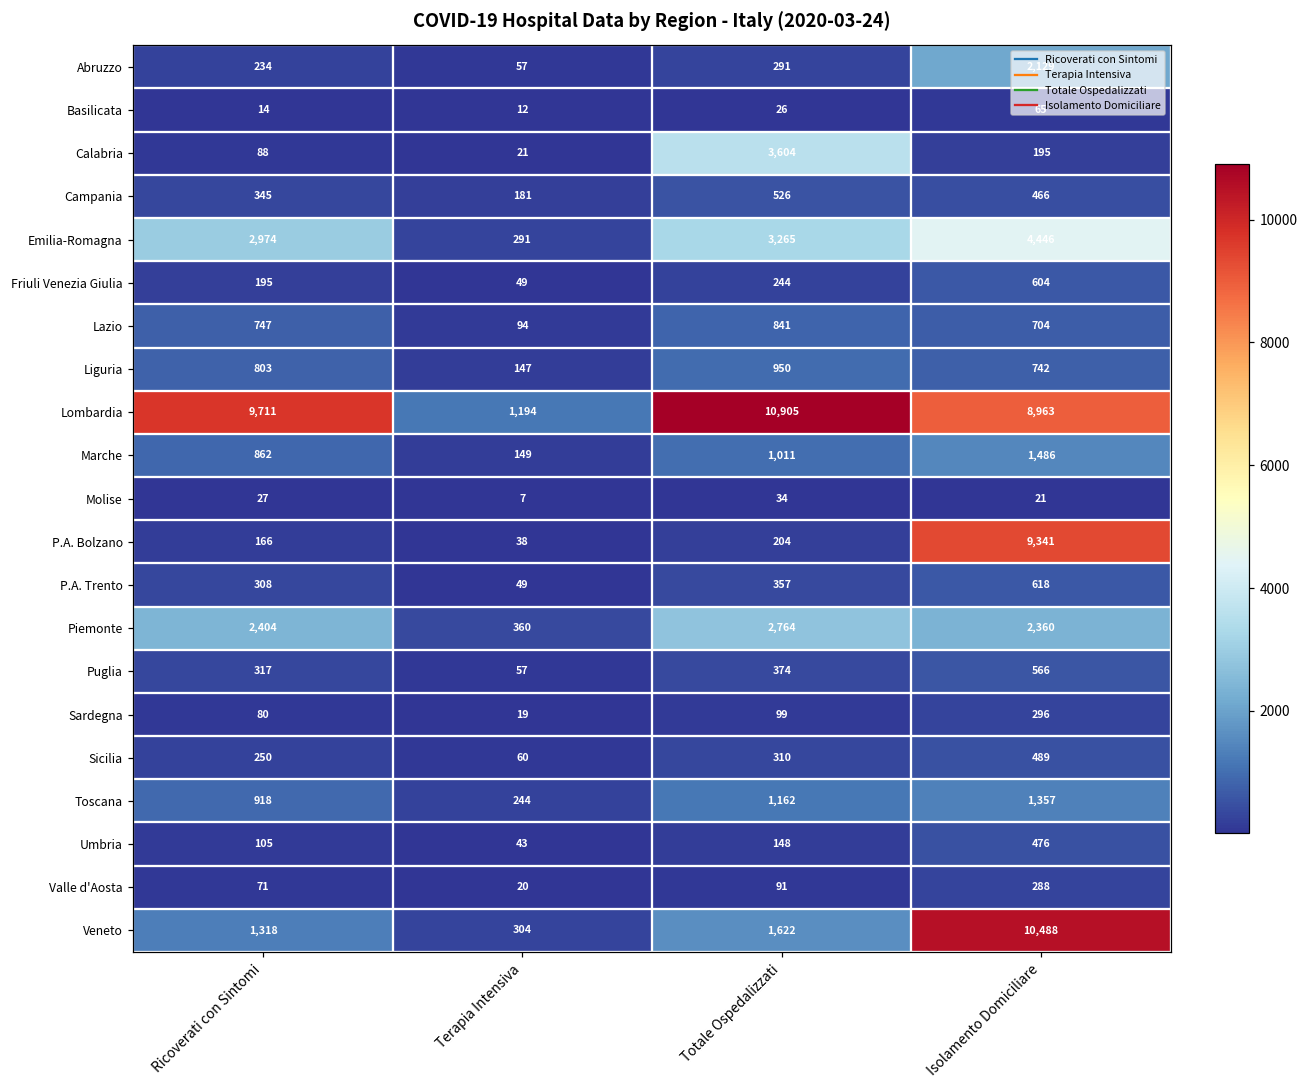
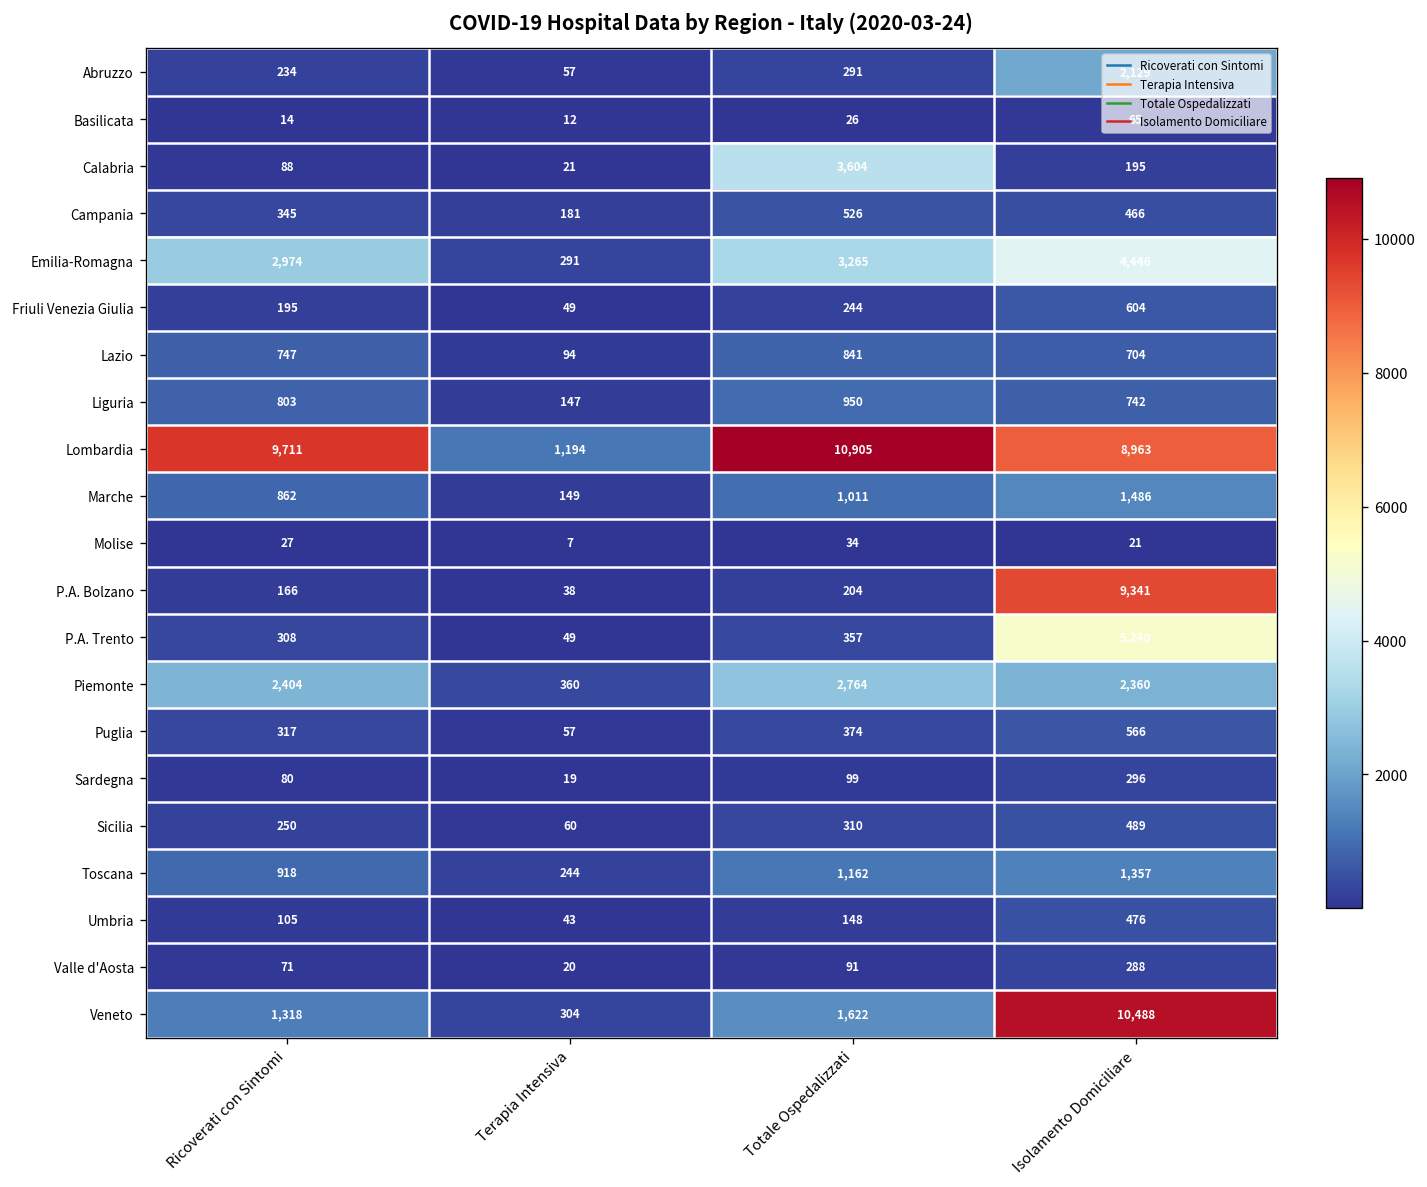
  {
    "Abruzzo": {
      "Ricoverati con Sintomi": "234",
      "Terapia Intensiva": "57",
      "Totale Ospedalizzati": "291"
    },
    "Basilicata": {
      "Ricoverati con Sintomi": "14",
      "Terapia Intensiva": "12",
      "Totale Ospedalizzati": "26"
    },
    "Calabria": {
      "Ricoverati con Sintomi": "88",
      "Terapia Intensiva": "21",
      "Totale Ospedalizzati": "3,604",
      "Isolamento Domiciliare": "195"
    },
    "Campania": {
      "Ricoverati con Sintomi": "345",
      "Terapia Intensiva": "181",
      "Totale Ospedalizzati": "526",
      "Isolamento Domiciliare": "466"
    },
    "Emilia-Romagna": {
      "Ricoverati con Sintomi": "2,974",
      "Terapia Intensiva": "291",
      "Totale Ospedalizzati": "3,265"
    },
    "Friuli Venezia Giulia": {
      "Ricoverati con Sintomi": "195",
      "Terapia Intensiva": "49",
      "Totale Ospedalizzati": "244",
      "Isolamento Domiciliare": "604"
    },
    "Lazio": {
      "Ricoverati con Sintomi": "747",
      "Terapia Intensiva": "94",
      "Totale Ospedalizzati": "841",
      "Isolamento Domiciliare": "704"
    },
    "Liguria": {
      "Ricoverati con Sintomi": "803",
      "Terapia Intensiva": "147",
      "Totale Ospedalizzati": "950",
      "Isolamento Domiciliare": "742"
    },
    "Lombardia": {
      "Ricoverati con Sintomi": "9,711",
      "Terapia Intensiva": "1,194",
      "Totale Ospedalizzati": "10,905",
      "Isolamento Domiciliare": "8,963"
    },
    "Marche": {
      "Ricoverati con Sintomi": "862",
      "Terapia Intensiva": "149",
      "Totale Ospedalizzati": "1,011",
      "Isolamento Domiciliare": "1,486"
    },
    "Molise": {
      "Ricoverati con Sintomi": "27",
      "Terapia Intensiva": "7",
      "Totale Ospedalizzati": "34",
      "Isolamento Domiciliare": "21"
    },
    "P.A. Bolzano": {
      "Ricoverati con Sintomi": "166",
      "Terapia Intensiva": "38",
      "Totale Ospedalizzati": "204",
      "Isolamento Domiciliare": "9,341"
    },
    "P.A. Trento": {
      "Ricoverati con Sintomi": "308",
      "Terapia Intensiva": "49",
      "Totale Ospedalizzati": "357",
-     "Isolamento Domiciliare": "618"
+     "Isolamento Domiciliare": "5,240"
    },
    "Piemonte": {
      "Ricoverati con Sintomi": "2,404",
      "Terapia Intensiva": "360",
      "Totale Ospedalizzati": "2,764",
      "Isolamento Domiciliare": "2,360"
    },
    "Puglia": {
      "Ricoverati con Sintomi": "317",
      "Terapia Intensiva": "57",
      "Totale Ospedalizzati": "374",
      "Isolamento Domiciliare": "566"
    },
    "Sardegna": {
      "Ricoverati con Sintomi": "80",
      "Terapia Intensiva": "19",
      "Totale Ospedalizzati": "99",
      "Isolamento Domiciliare": "296"
    },
    "Sicilia": {
      "Ricoverati con Sintomi": "250",
      "Terapia Intensiva": "60",
      "Totale Ospedalizzati": "310",
      "Isolamento Domiciliare": "489"
    },
    "Toscana": {
      "Ricoverati con Sintomi": "918",
      "Terapia Intensiva": "244",
      "Totale Ospedalizzati": "1,162",
      "Isolamento Domiciliare": "1,357"
    },
    "Umbria": {
      "Ricoverati con Sintomi": "105",
      "Terapia Intensiva": "43",
      "Totale Ospedalizzati": "148",
      "Isolamento Domiciliare": "476"
    },
    "Valle d'Aosta": {
      "Ricoverati con Sintomi": "71",
      "Terapia Intensiva": "20",
      "Totale Ospedalizzati": "91",
      "Isolamento Domiciliare": "288"
    },
    "Veneto": {
      "Ricoverati con Sintomi": "1,318",
      "Terapia Intensiva": "304",
      "Totale Ospedalizzati": "1,622",
      "Isolamento Domiciliare": "10,488"
    }
  }
